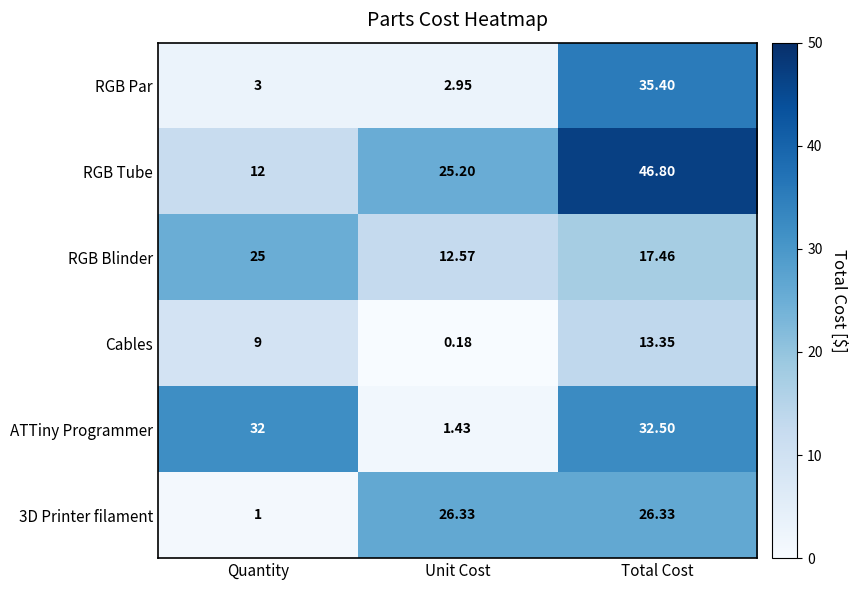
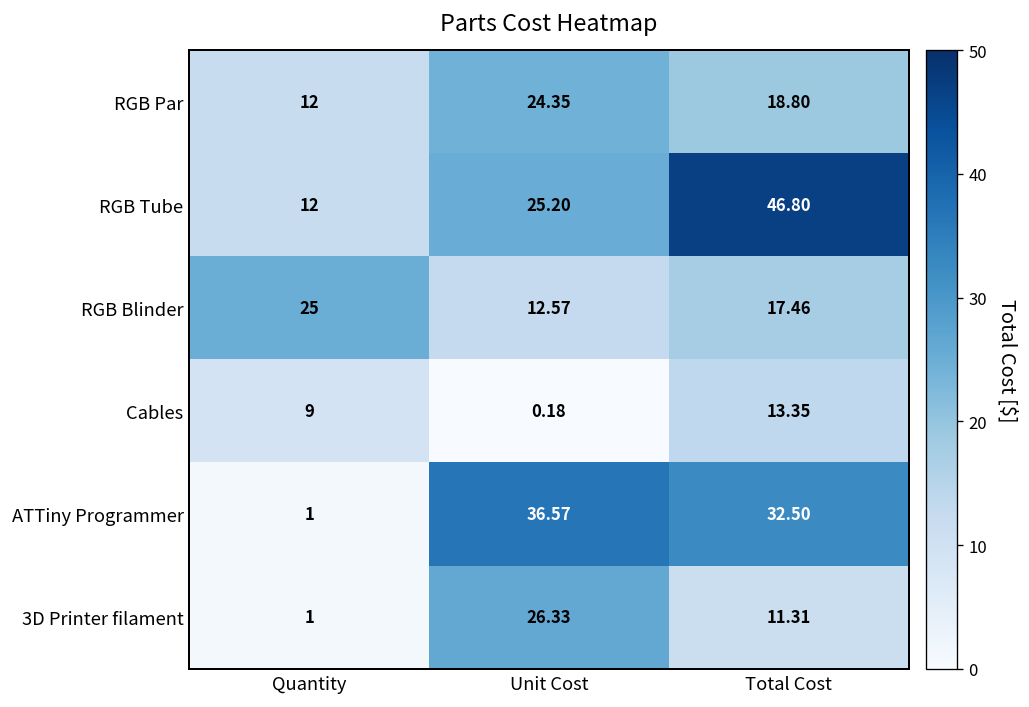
  {
    "RGB Par": {
-     "Quantity": 3,
-     "Unit Cost": 2.95,
-     "Total Cost": 35.40
+     "Quantity": 12,
+     "Unit Cost": 24.35,
+     "Total Cost": 18.80
    },
    "RGB Tube": {
      "Quantity": 12,
      "Unit Cost": 25.20,
      "Total Cost": 46.80
    },
    "RGB Blinder": {
      "Quantity": 25,
      "Unit Cost": 12.57,
      "Total Cost": 17.46
    },
    "Cables": {
      "Quantity": 9,
      "Unit Cost": 0.18,
      "Total Cost": 13.35
    },
    "ATTiny Programmer": {
-     "Quantity": 32,
-     "Unit Cost": 1.43,
+     "Quantity": 1,
+     "Unit Cost": 36.57,
      "Total Cost": 32.50
    },
    "3D Printer filament": {
      "Quantity": 1,
      "Unit Cost": 26.33,
-     "Total Cost": 26.33
+     "Total Cost": 11.31
    }
  }
